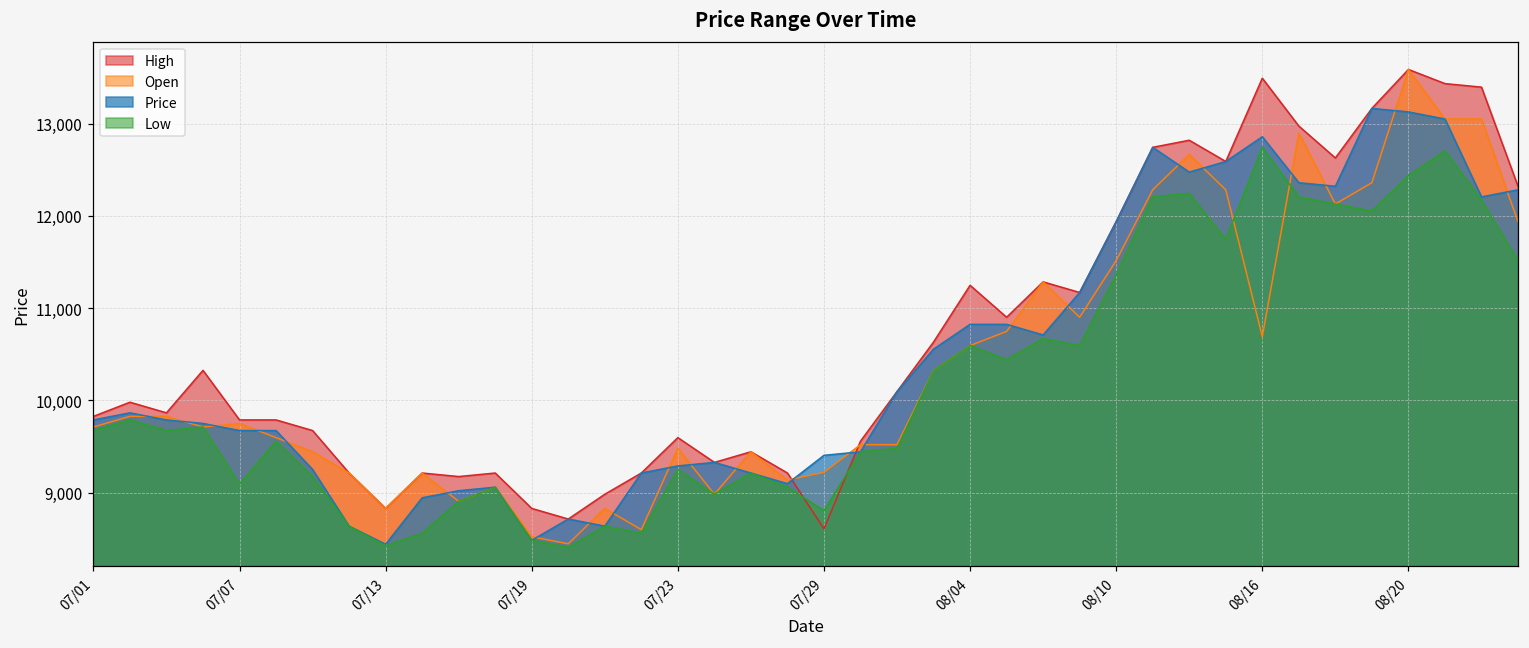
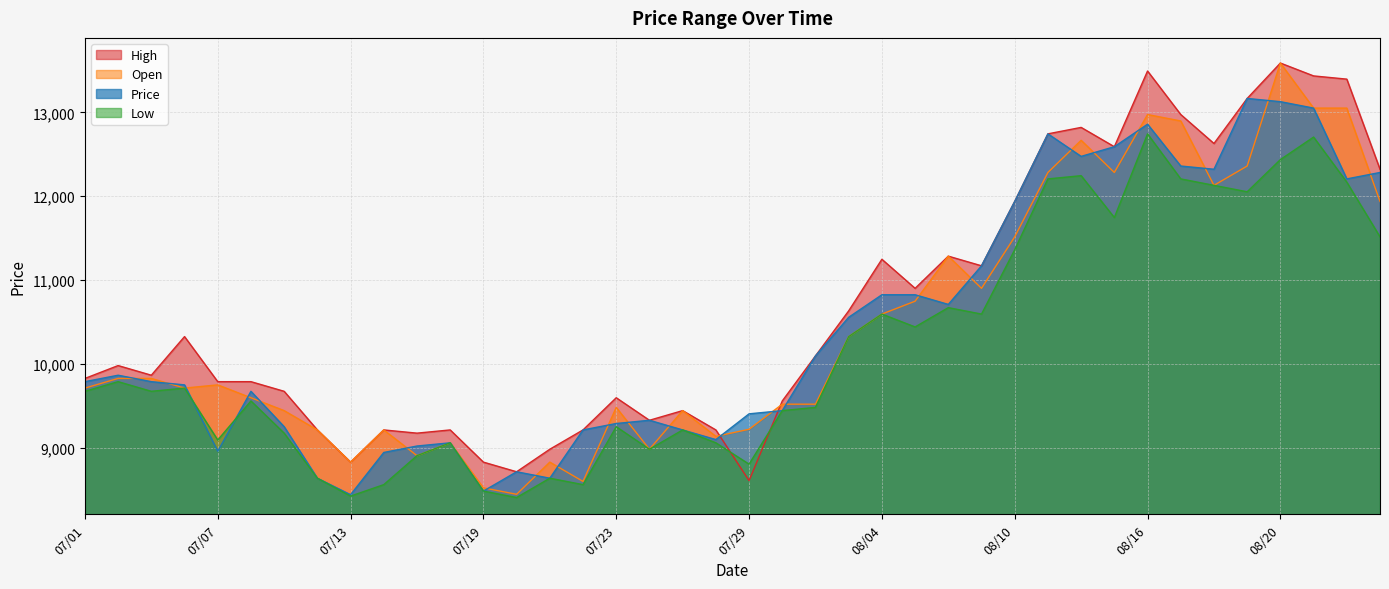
  {
    "High": {
      "07/01": "9,800",
      "07/07": "9,800",
      "07/19": "8,800",
      "07/23": "9,600",
      "07/29": "8,600",
      "08/04": "11,200",
      "08/16": "13,500"
    },
    "Open": {
      "07/01": "9,700",
      "07/07": "9,700",
      "07/19": "8,500",
      "07/23": "9,500",
      "07/29": "9,200",
      "08/10": "11,500",
-     "08/16": "10,700"
+     "08/16": "13,000"
    },
    "Price": {
      "07/01": "9,800",
-     "07/07": "9,700",
+     "07/07": "9,000",
      "07/23": "9,300",
      "07/29": "9,400",
      "08/04": "10,800",
      "08/16": "12,900",
      "08/20": "13,100"
    },
    "Low": {
      "07/01": "9,700",
      "07/07": "9,100",
      "07/23": "9,300",
      "07/29": "8,800",
      "08/10": "11,400",
      "08/16": "12,700",
      "08/20": "12,400"
    }
  }
